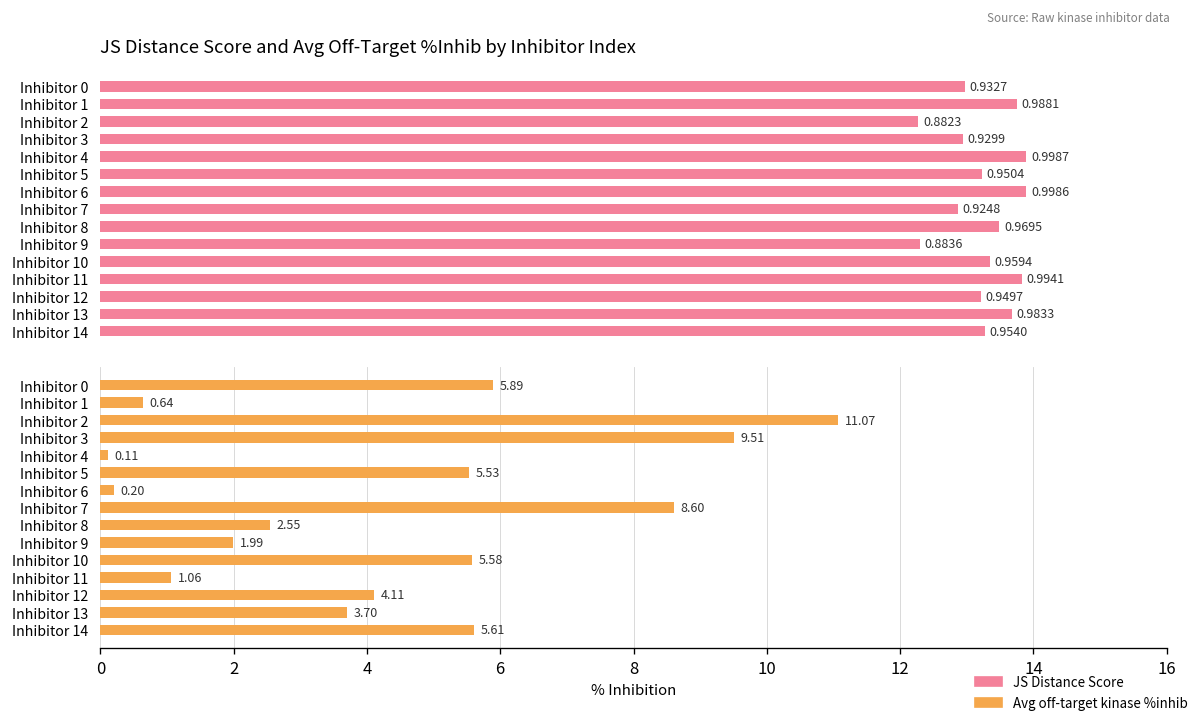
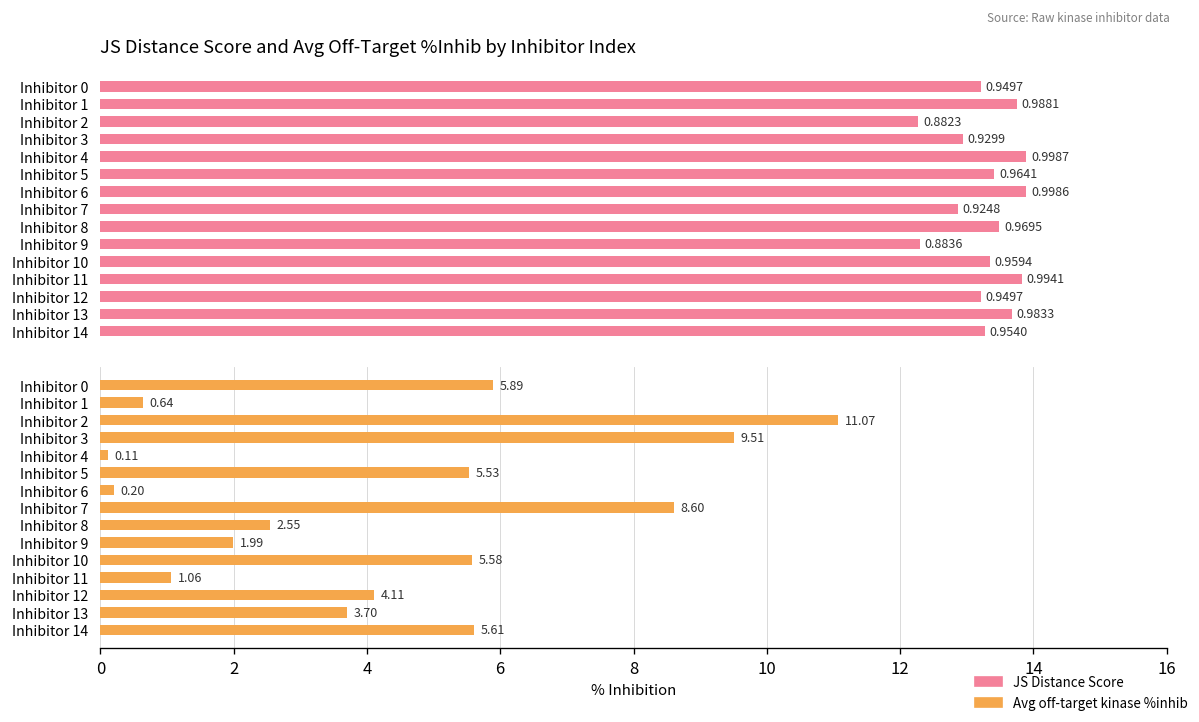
  {
    "JS Distance Score and Avg Off-Target %Inhib by Inhibitor Index": {
-     "Inhibitor 0": 0.9327,
+     "Inhibitor 0": 0.9497,
      "Inhibitor 1": 0.9881,
      "Inhibitor 2": 0.8823,
      "Inhibitor 3": 0.9299,
      "Inhibitor 4": 0.9987,
-     "Inhibitor 5": 0.9504,
+     "Inhibitor 5": 0.9641,
      "Inhibitor 6": 0.9986,
      "Inhibitor 7": 0.9248,
      "Inhibitor 8": 0.9695,
      "Inhibitor 9": 0.8836,
      "Inhibitor 10": 0.9594,
      "Inhibitor 11": 0.9941,
      "Inhibitor 12": 0.9497,
      "Inhibitor 13": 0.9833,
      "Inhibitor 14": 0.9540
    }
  }
